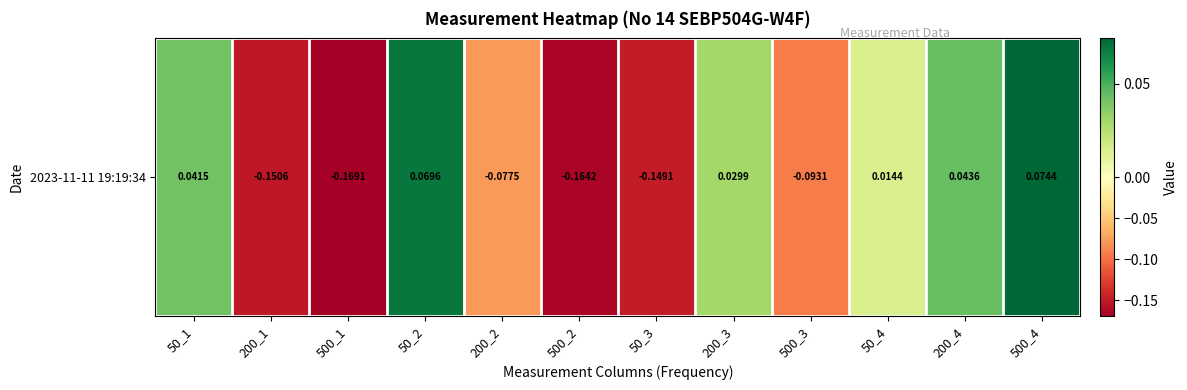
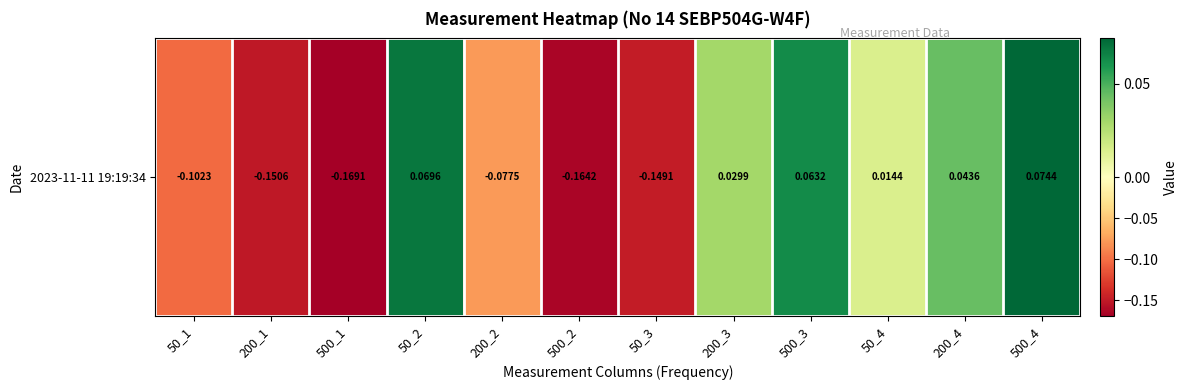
  {
    "2023-11-11 19:19:34": {
-     "50_1": 0.0415,
+     "50_1": -0.1023,
      "200_1": -0.1506,
      "500_1": -0.1691,
      "50_2": 0.0696,
      "200_2": -0.0775,
      "500_2": -0.1642,
      "50_3": -0.1491,
      "200_3": 0.0299,
-     "500_3": -0.0931,
+     "500_3": 0.0632,
      "50_4": 0.0144,
      "200_4": 0.0436,
      "500_4": 0.0744
    }
  }
